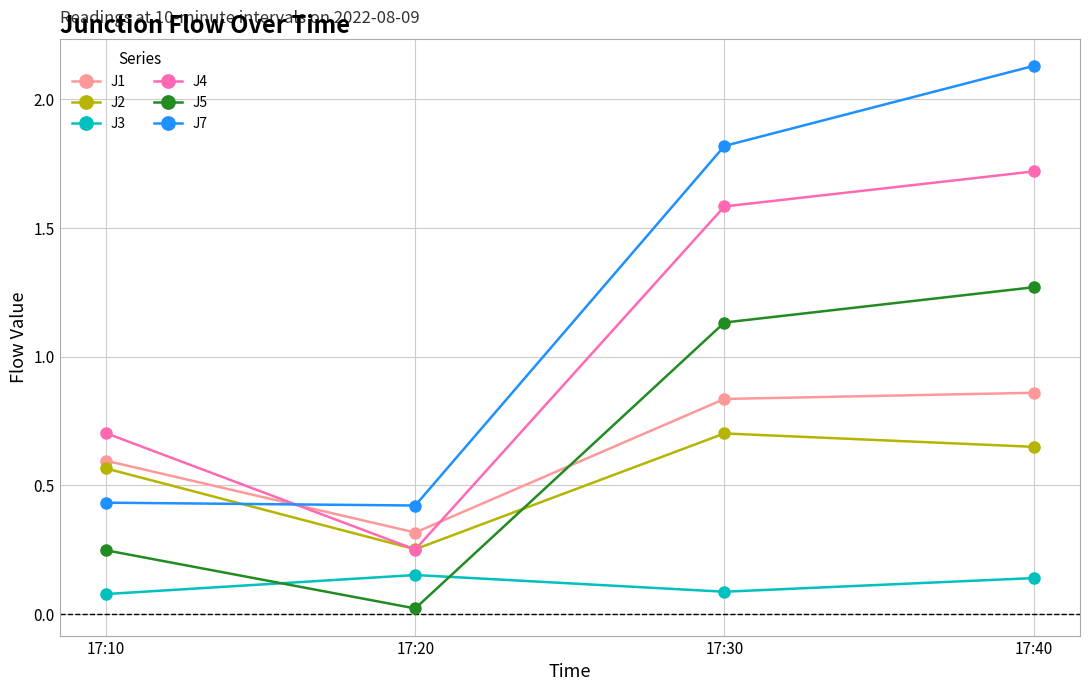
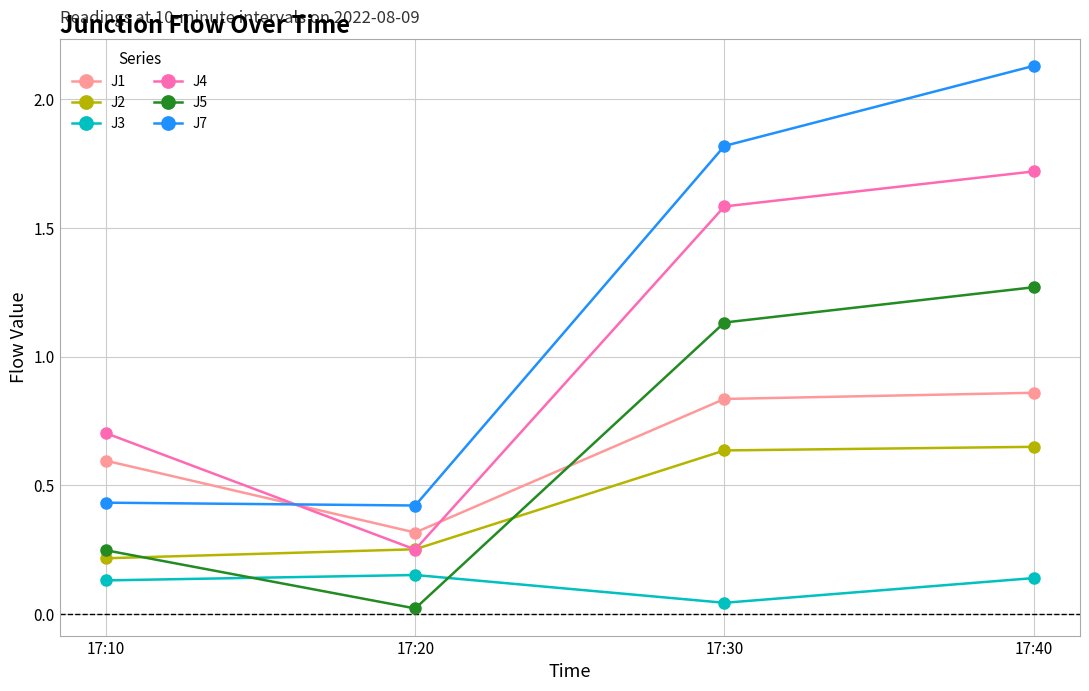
  {
    "J2": {
-     "17:10": 0.57,
-     "17:30": 0.70,
+     "17:10": 0.22,
+     "17:30": 0.64,
      "17:40": 0.65
    },
    "J3": {
-     "17:10": 0.08,
+     "17:10": 0.13,
      "17:20": 0.15,
-     "17:30": 0.09,
+     "17:30": 0.04,
      "17:40": 0.14
    },
    "J5": {
      "17:10": 0.25,
      "17:20": 0.02,
      "17:30": 1.13,
      "17:40": 1.27
    },
    "J7": {
      "17:10": 0.43,
      "17:20": 0.42,
      "17:30": 1.82,
      "17:40": 2.13
    }
  }
